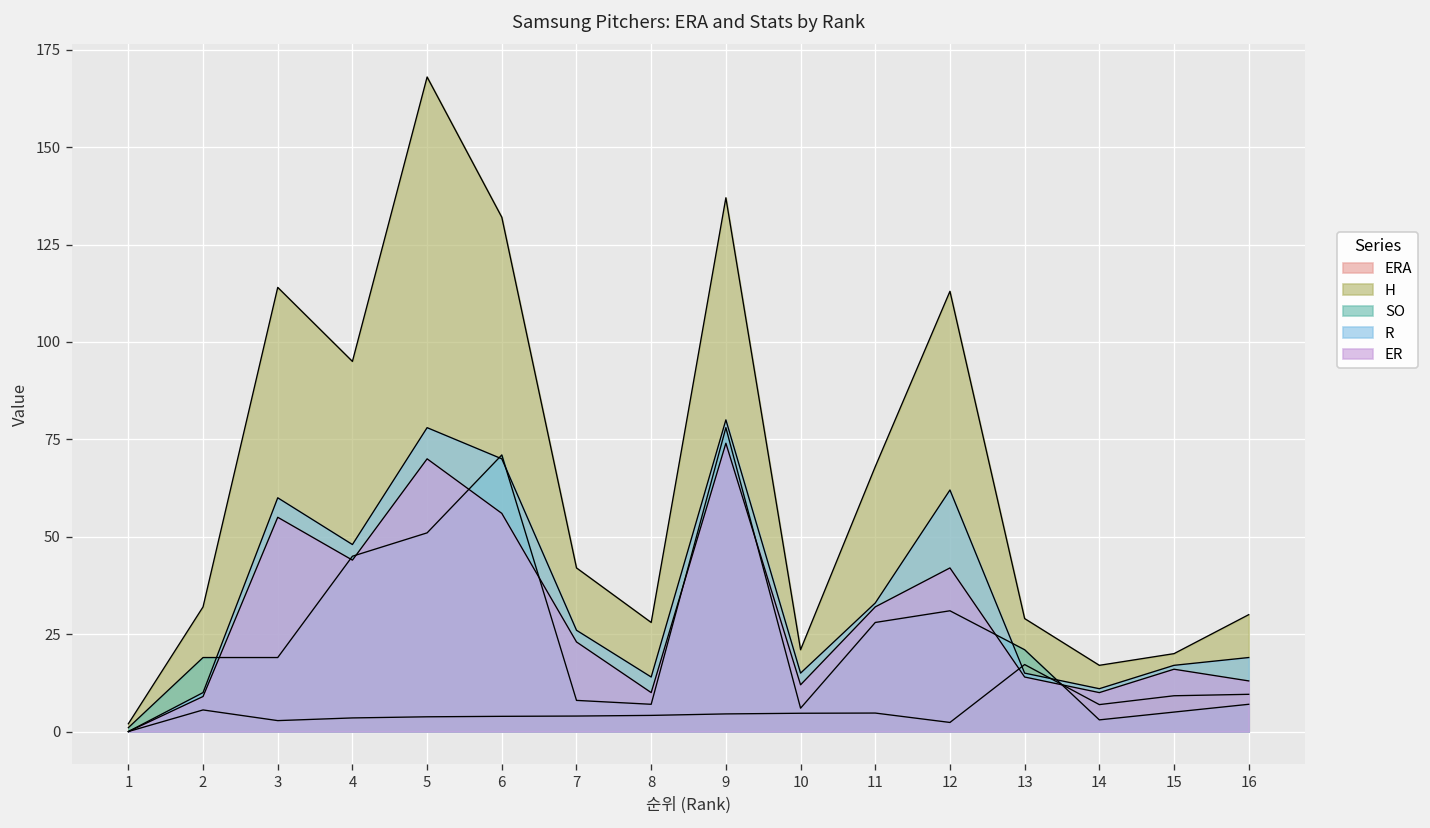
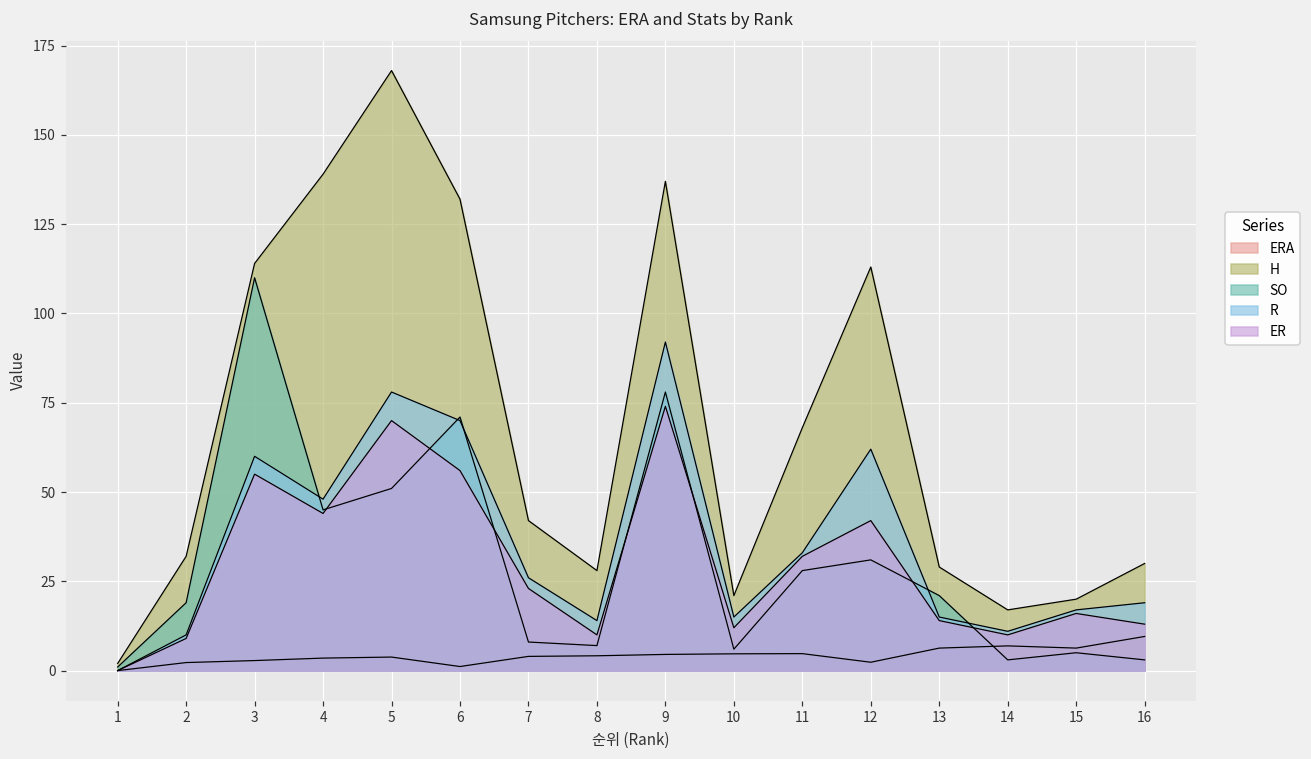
  {
    "ERA": {
-     "2": 6,
+     "2": 2,
      "3": 3,
      "4": 4,
      "5": 4,
-     "6": 4,
+     "6": 1,
      "7": 4,
      "8": 4,
      "9": 5,
      "10": 5,
      "11": 5,
      "12": 2,
-     "13": 17,
+     "13": 6,
      "14": 7,
-     "15": 9,
+     "15": 6,
      "16": 10
    },
    "H": {
      "1": 2,
      "2": 32,
      "3": 114,
-     "4": 95,
+     "4": 139,
      "5": 168,
      "6": 132,
      "7": 42,
      "8": 28,
      "9": 137,
      "10": 21,
      "11": 68,
      "12": 113,
      "13": 29,
      "14": 17,
      "15": 20,
      "16": 30
    },
    "SO": {
      "1": 1,
      "2": 19,
-     "3": 19,
+     "3": 110,
      "4": 45,
      "5": 51,
      "6": 71,
      "7": 8,
      "8": 7,
      "9": 78,
      "10": 6,
      "11": 28,
      "12": 31,
      "13": 21,
      "14": 3,
      "15": 5,
-     "16": 7
+     "16": 3
    },
    "R": {
      "2": 10,
      "3": 60,
      "4": 48,
      "5": 78,
      "6": 70,
      "7": 26,
      "8": 14,
-     "9": 80,
+     "9": 92,
      "10": 15,
      "11": 33,
      "12": 62,
      "13": 15,
      "14": 11,
      "15": 17,
      "16": 19
    },
    "ER": {
      "2": 9,
      "3": 55,
      "4": 44,
      "5": 70,
      "6": 56,
      "7": 23,
      "8": 10,
      "9": 74,
      "10": 12,
      "11": 32,
      "12": 42,
      "13": 14,
      "14": 10,
      "15": 16,
      "16": 13
    }
  }
